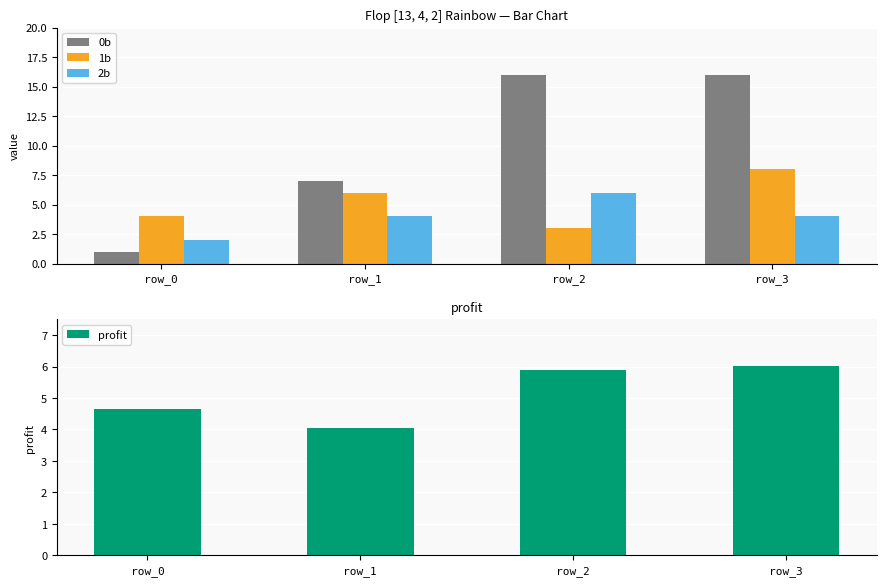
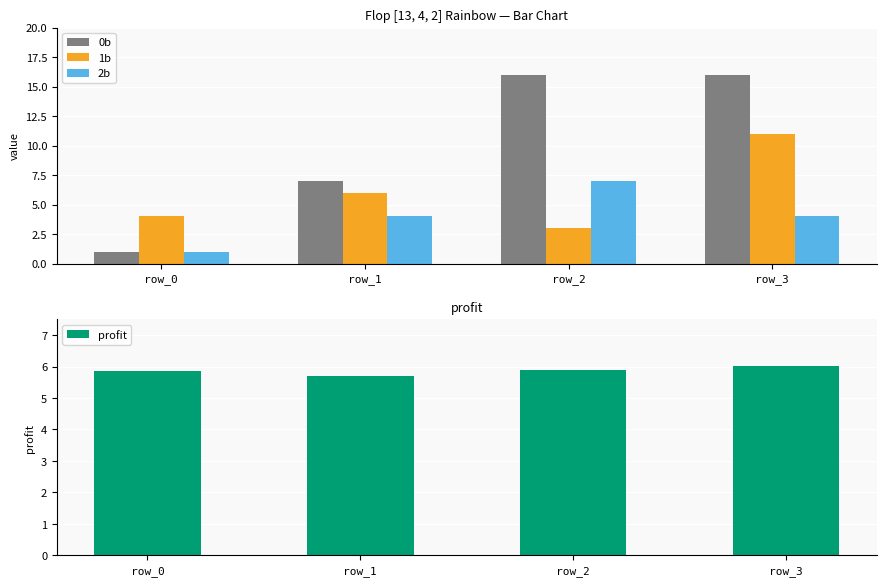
  {
    "Flop [13, 4, 2] Rainbow — Bar Chart": {
      "0b": {
        "row_0": 1,
        "row_1": 7,
        "row_2": 16,
        "row_3": 16
      },
      "1b": {
        "row_0": 4,
        "row_1": 6,
        "row_2": 3,
-       "row_3": 8
+       "row_3": 11
      },
      "2b": {
-       "row_0": 2,
+       "row_0": 1,
        "row_1": 4,
-       "row_2": 6,
+       "row_2": 7,
        "row_3": 4
      }
    },
    "profit": {
-     "row_0": 4.7,
-     "row_1": 4.0,
+     "row_0": 5.9,
+     "row_1": 5.7,
      "row_2": 5.9,
      "row_3": 6.0
    }
  }
